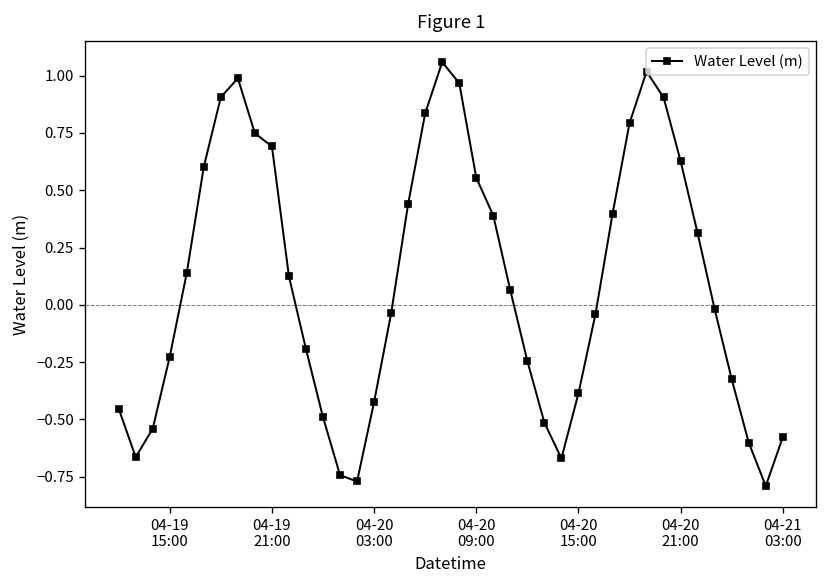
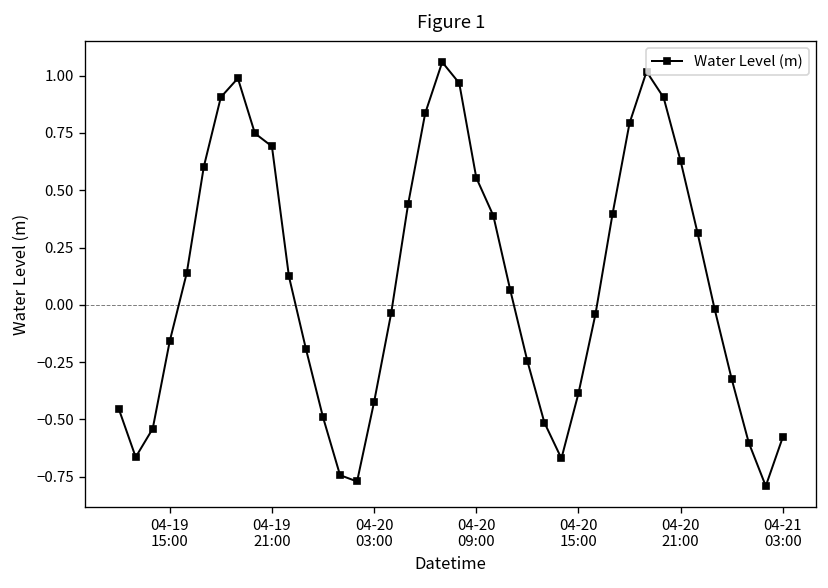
  {
-   "04-19 15:00": -0.23,
+   "04-19 15:00": -0.16,
    "04-19 21:00": 0.69,
    "04-20 03:00": -0.42,
    "04-20 09:00": 0.55,
    "04-20 15:00": -0.39,
    "04-20 21:00": 0.63,
    "04-21 03:00": -0.58
  }
